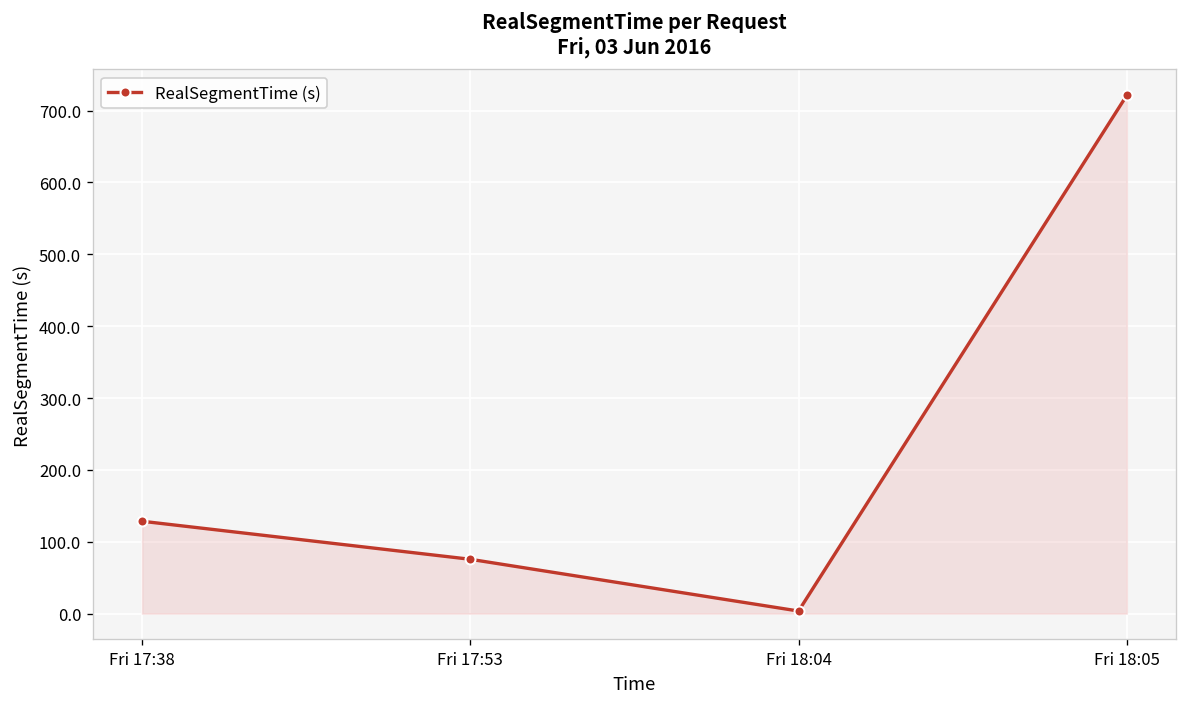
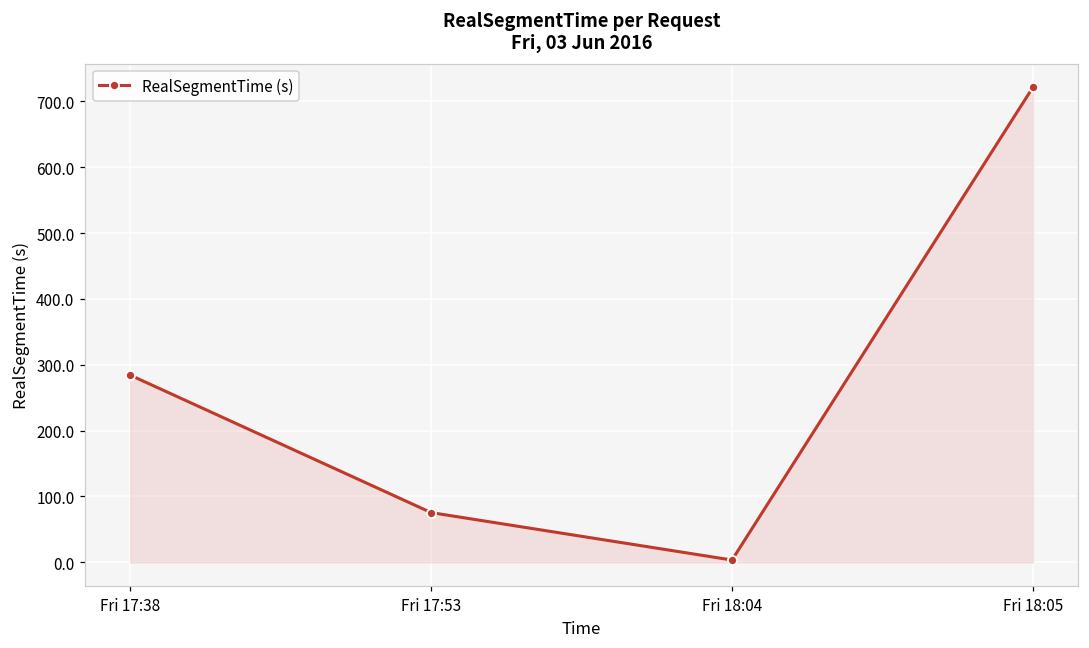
  {
-   "Fri 17:38": 130,
+   "Fri 17:38": 280,
    "Fri 17:53": 80,
    "Fri 18:04": 0,
    "Fri 18:05": 720
  }
